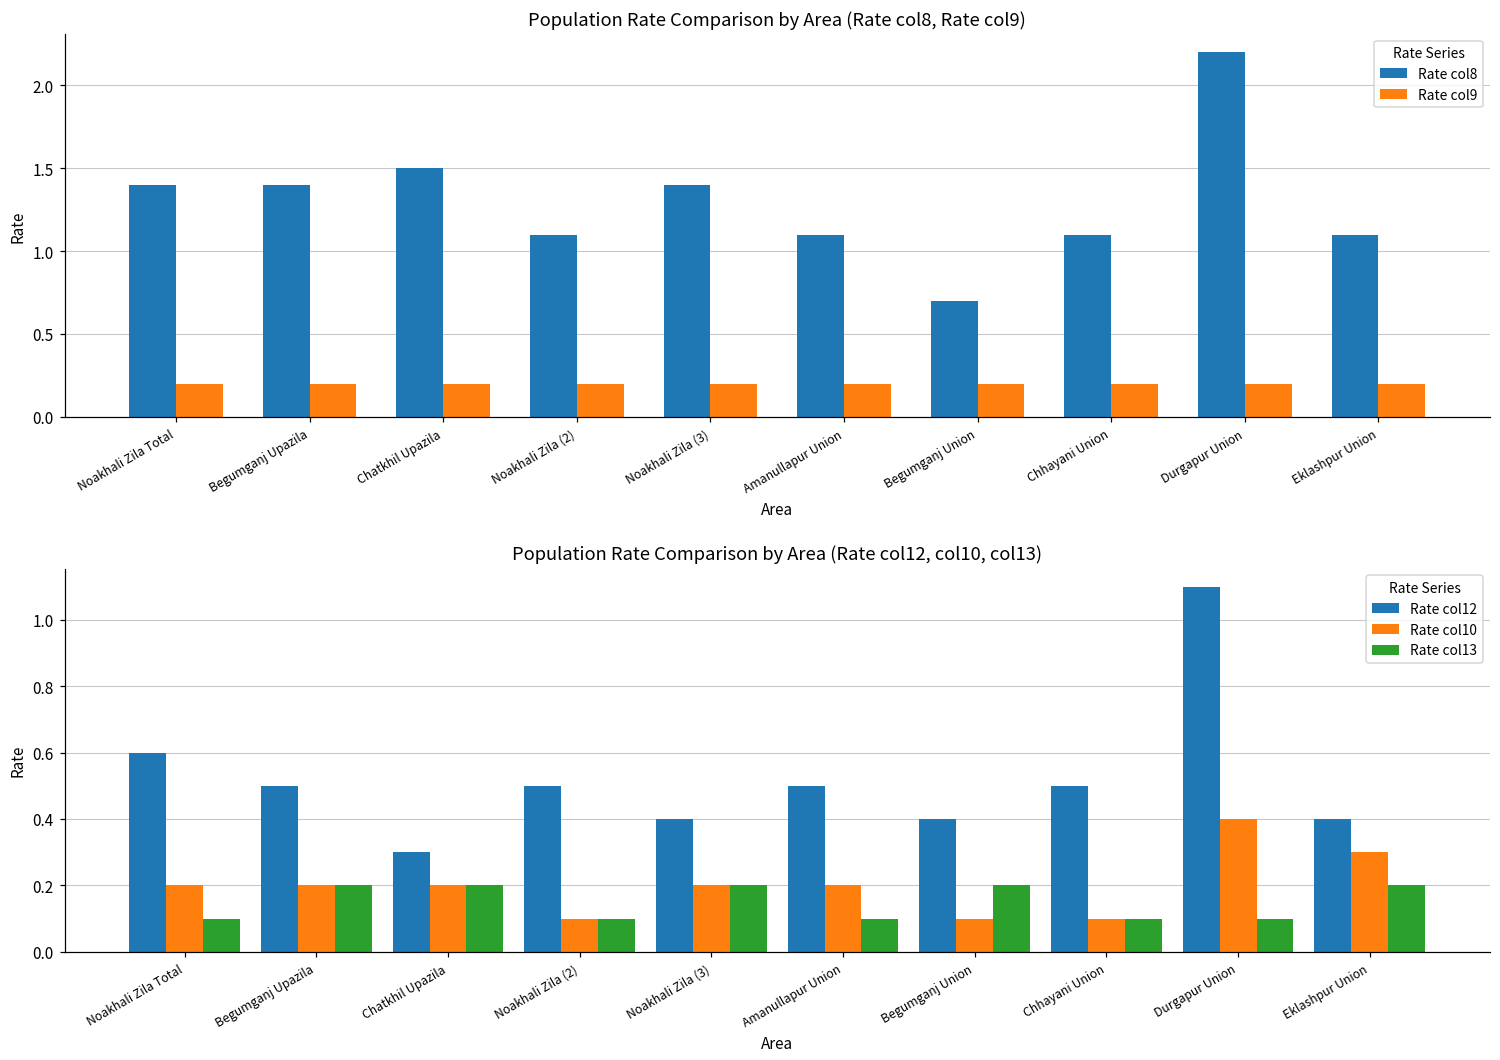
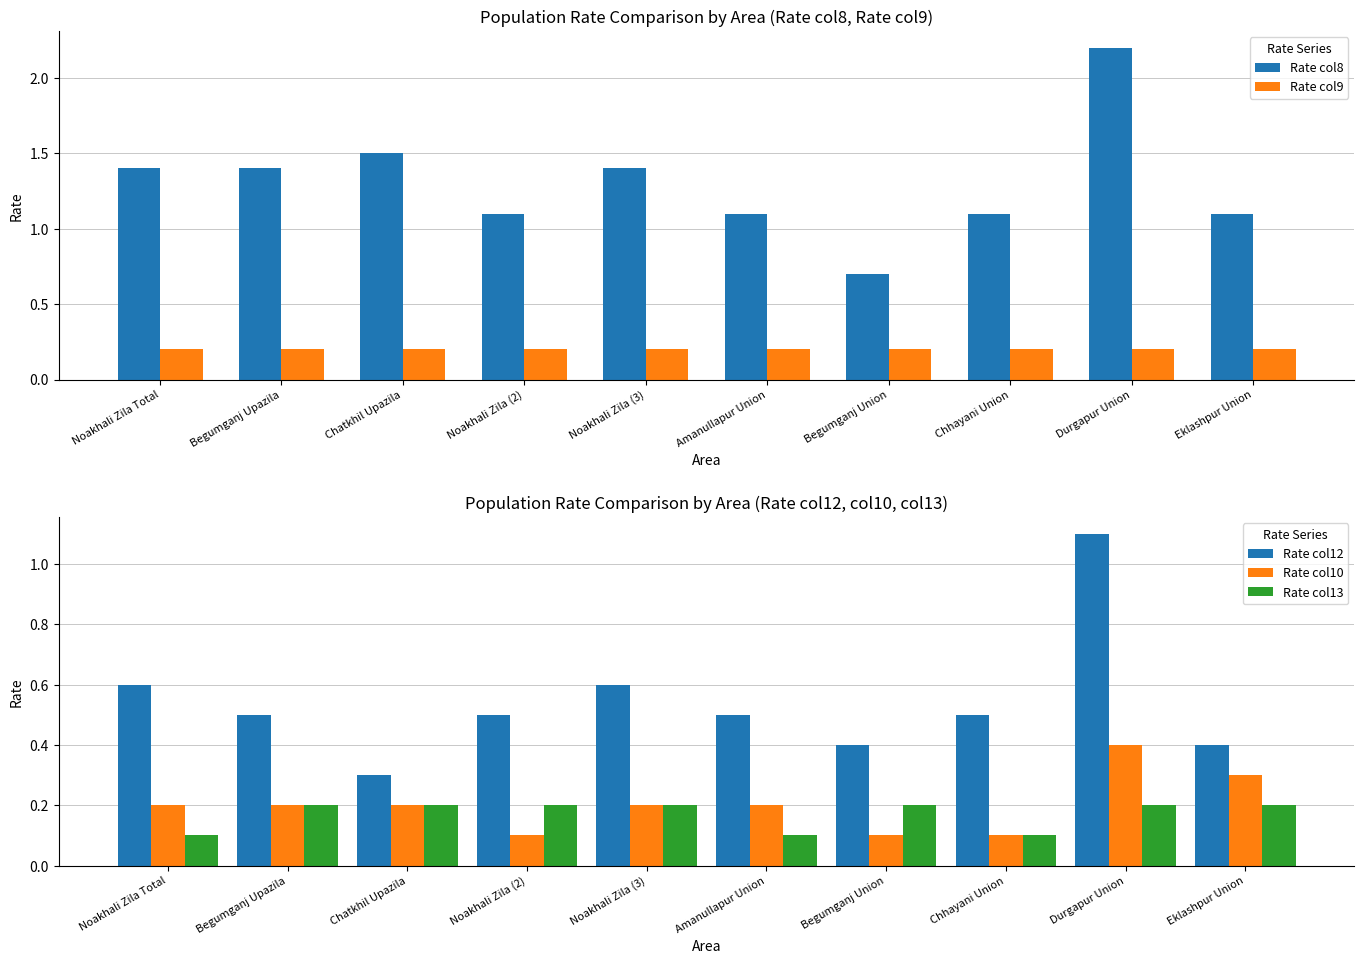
  {
    "Population Rate Comparison by Area (Rate col8, Rate col9)": {
      "Rate col8": {
        "Noakhali Zila Total": 1.40,
        "Begumganj Upazila": 1.40,
        "Chatkhil Upazila": 1.50,
        "Noakhali Zila (2)": 1.10,
        "Noakhali Zila (3)": 1.40,
        "Amanullapur Union": 1.10,
        "Begumganj Union": 0.70,
        "Chhayani Union": 1.10,
        "Durgapur Union": 2.20,
        "Eklashpur Union": 1.10
      },
      "Rate col9": {
        "Noakhali Zila Total": 0.20,
        "Begumganj Upazila": 0.20,
        "Chatkhil Upazila": 0.20,
        "Noakhali Zila (2)": 0.20,
        "Noakhali Zila (3)": 0.20,
        "Amanullapur Union": 0.20,
        "Begumganj Union": 0.20,
        "Chhayani Union": 0.20,
        "Durgapur Union": 0.20,
        "Eklashpur Union": 0.20
      }
    },
    "Population Rate Comparison by Area (Rate col12, col10, col13)": {
      "Rate col12": {
        "Noakhali Zila Total": 0.6,
        "Begumganj Upazila": 0.5,
        "Chatkhil Upazila": 0.3,
        "Noakhali Zila (2)": 0.5,
-       "Noakhali Zila (3)": 0.4,
+       "Noakhali Zila (3)": 0.6,
        "Amanullapur Union": 0.5,
        "Begumganj Union": 0.4,
        "Chhayani Union": 0.5,
        "Durgapur Union": 1.1,
        "Eklashpur Union": 0.4
      },
      "Rate col10": {
        "Noakhali Zila Total": 0.2,
        "Begumganj Upazila": 0.2,
        "Chatkhil Upazila": 0.2,
        "Noakhali Zila (2)": 0.1,
        "Noakhali Zila (3)": 0.2,
        "Amanullapur Union": 0.2,
        "Begumganj Union": 0.1,
        "Chhayani Union": 0.1,
        "Durgapur Union": 0.4,
        "Eklashpur Union": 0.3
      },
      "Rate col13": {
        "Noakhali Zila Total": 0.1,
        "Begumganj Upazila": 0.2,
        "Chatkhil Upazila": 0.2,
-       "Noakhali Zila (2)": 0.1,
+       "Noakhali Zila (2)": 0.2,
        "Noakhali Zila (3)": 0.2,
        "Amanullapur Union": 0.1,
        "Begumganj Union": 0.2,
        "Chhayani Union": 0.1,
-       "Durgapur Union": 0.1,
+       "Durgapur Union": 0.2,
        "Eklashpur Union": 0.2
      }
    }
  }
